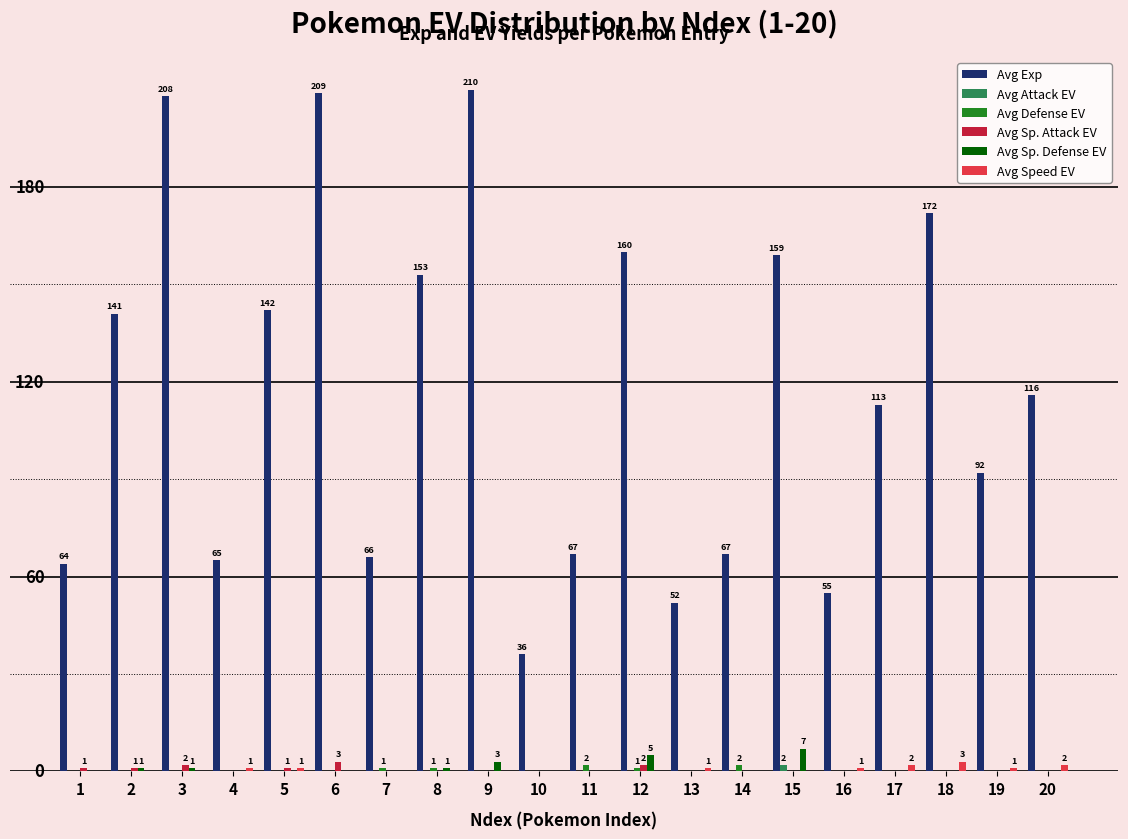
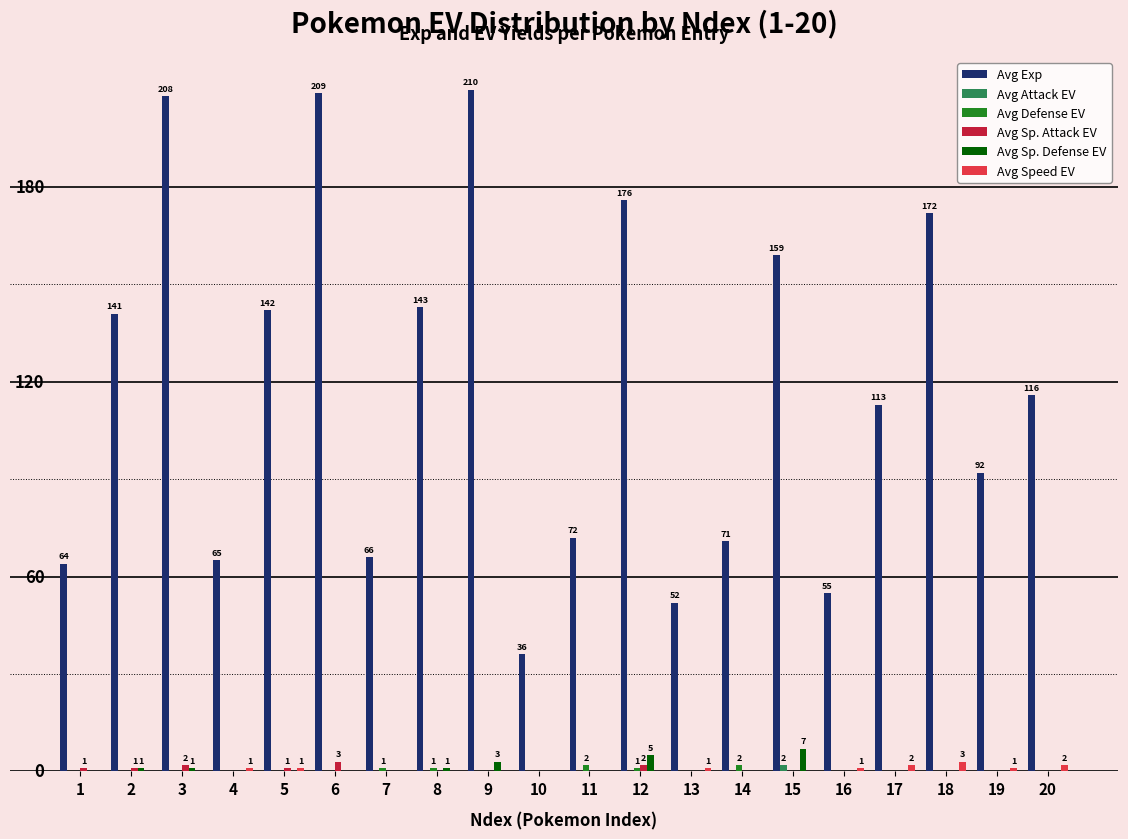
  {
    "Avg Exp": {
      "1": 64,
      "2": 141,
      "3": 208,
      "4": 65,
      "5": 142,
      "6": 209,
      "7": 66,
-     "8": 153,
+     "8": 143,
      "9": 210,
      "10": 36,
-     "11": 67,
-     "12": 160,
+     "11": 72,
+     "12": 176,
      "13": 52,
-     "14": 67,
+     "14": 71,
      "15": 159,
      "16": 55,
      "17": 113,
      "18": 172,
      "19": 92,
      "20": 116
    },
    "Avg Sp. Defense EV": {
      "2": 1,
      "3": 1,
      "8": 1,
      "9": 3,
      "12": 5,
      "15": 7
    }
  }
